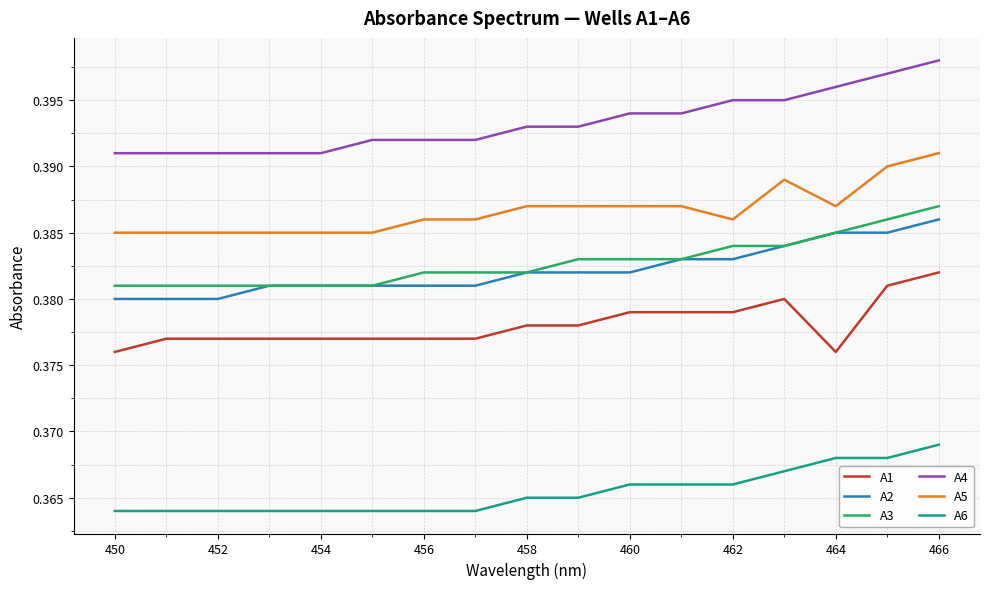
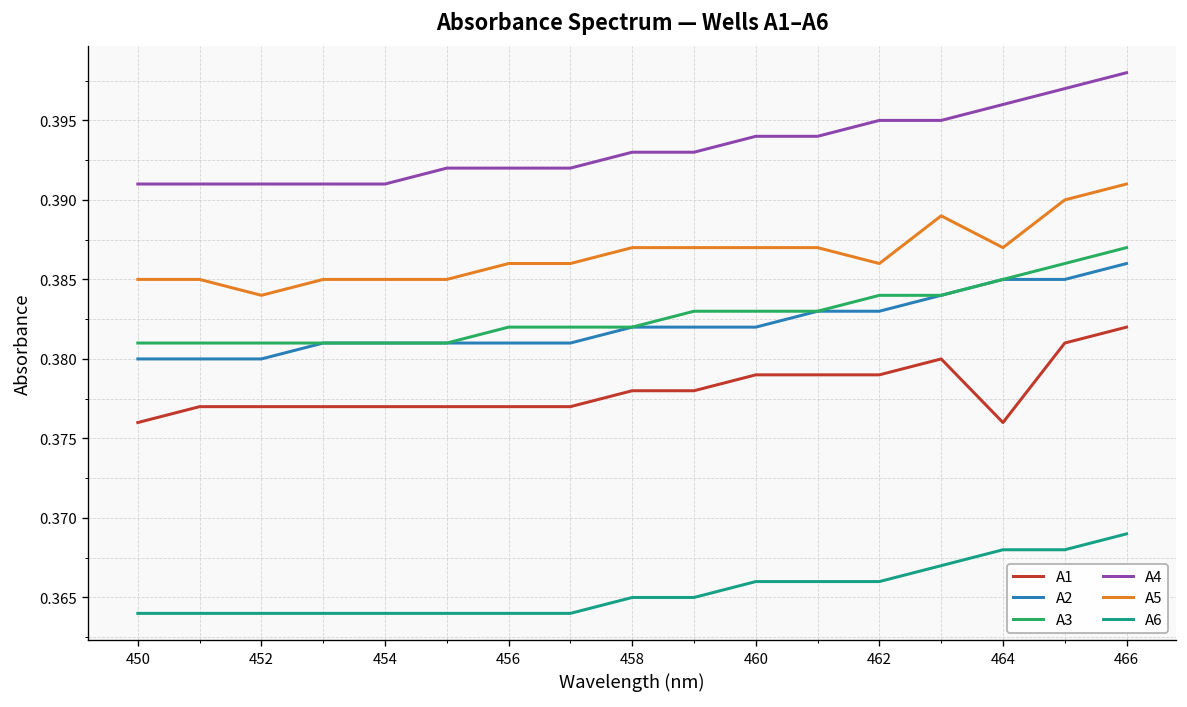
  {
    "A1": {
      "450": 0.376,
      "452": 0.377,
      "454": 0.377,
      "456": 0.377,
      "458": 0.378,
      "460": 0.379,
      "462": 0.379,
      "464": 0.376,
      "466": 0.382
    },
    "A2": {
      "450": 0.380,
      "452": 0.380,
      "456": 0.381,
      "460": 0.382,
      "462": 0.383,
      "466": 0.386
    },
    "A4": {
      "450": 0.391,
      "452": 0.391,
      "454": 0.391,
      "456": 0.392,
      "458": 0.393,
      "460": 0.394,
      "462": 0.395,
      "464": 0.396,
      "466": 0.398
    },
    "A5": {
      "450": 0.385,
-     "452": 0.385,
+     "452": 0.384,
      "454": 0.385,
      "456": 0.386,
      "458": 0.387,
      "460": 0.387,
      "462": 0.386,
      "464": 0.387,
      "466": 0.391
    }
  }
